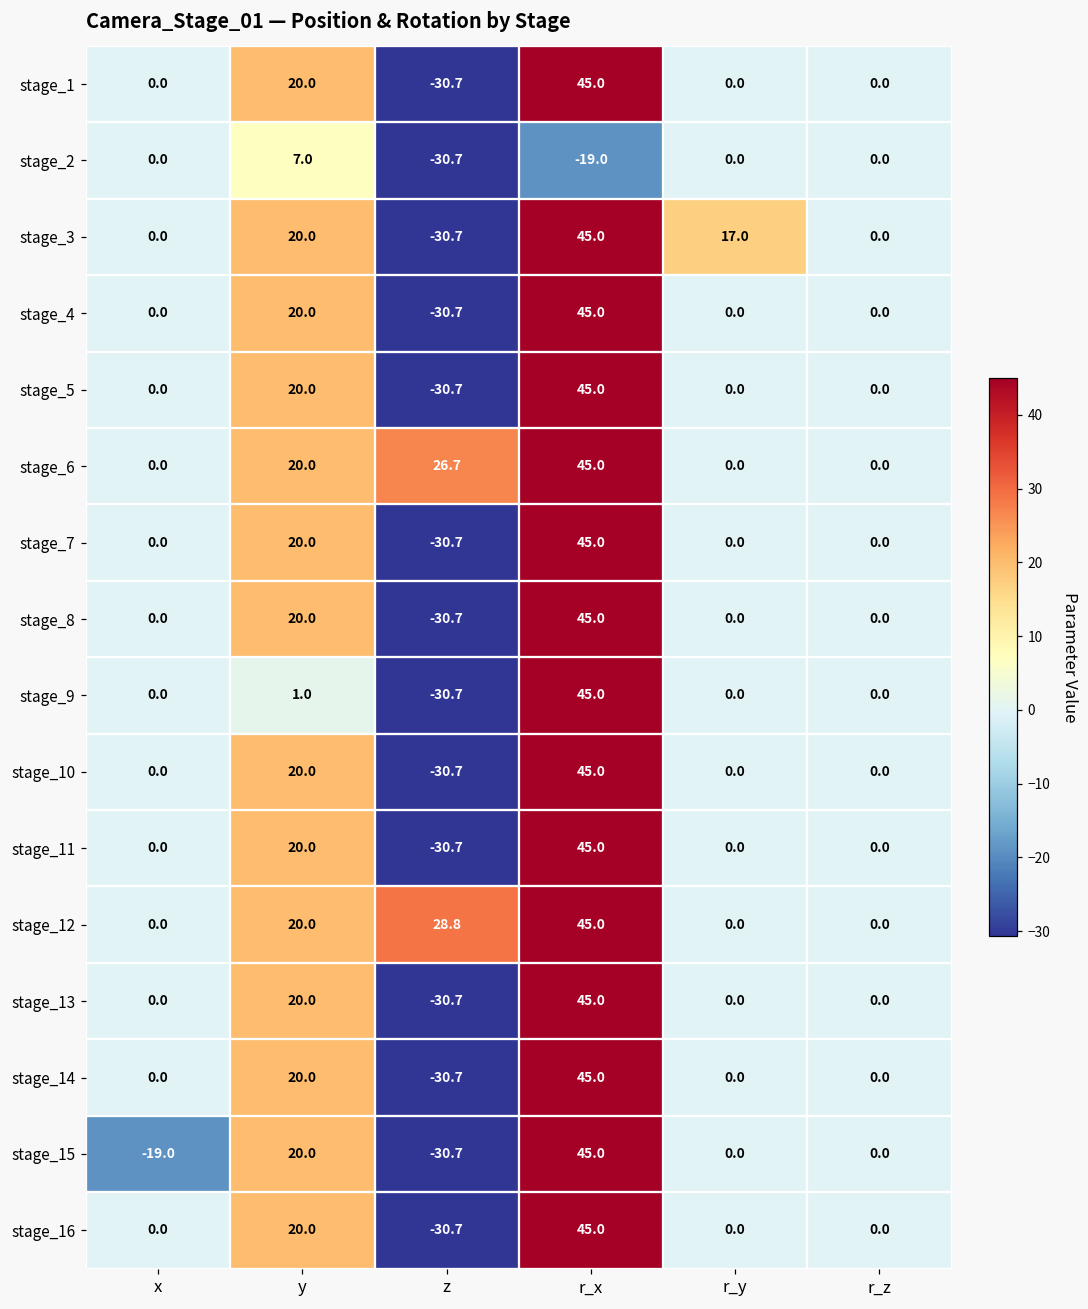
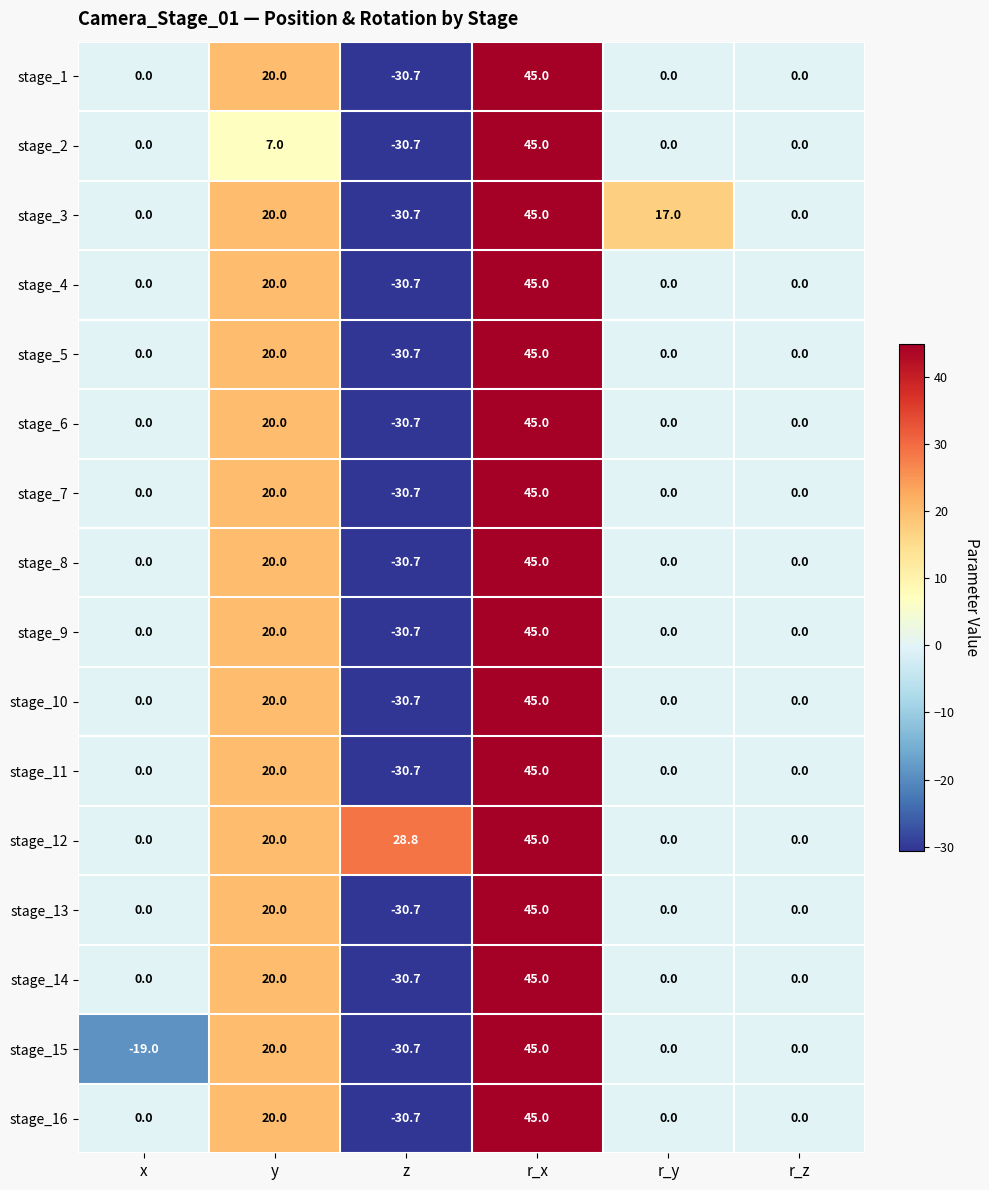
  {
    "stage_1": {
      "x": 0.0,
      "y": 20.0,
      "z": -30.7,
      "r_x": 45.0,
      "r_y": 0.0,
      "r_z": 0.0
    },
    "stage_2": {
      "x": 0.0,
      "y": 7.0,
      "z": -30.7,
-     "r_x": -19.0,
+     "r_x": 45.0,
      "r_y": 0.0,
      "r_z": 0.0
    },
    "stage_3": {
      "x": 0.0,
      "y": 20.0,
      "z": -30.7,
      "r_x": 45.0,
      "r_y": 17.0,
      "r_z": 0.0
    },
    "stage_4": {
      "x": 0.0,
      "y": 20.0,
      "z": -30.7,
      "r_x": 45.0,
      "r_y": 0.0,
      "r_z": 0.0
    },
    "stage_5": {
      "x": 0.0,
      "y": 20.0,
      "z": -30.7,
      "r_x": 45.0,
      "r_y": 0.0,
      "r_z": 0.0
    },
    "stage_6": {
      "x": 0.0,
      "y": 20.0,
-     "z": 26.7,
+     "z": -30.7,
      "r_x": 45.0,
      "r_y": 0.0,
      "r_z": 0.0
    },
    "stage_7": {
      "x": 0.0,
      "y": 20.0,
      "z": -30.7,
      "r_x": 45.0,
      "r_y": 0.0,
      "r_z": 0.0
    },
    "stage_8": {
      "x": 0.0,
      "y": 20.0,
      "z": -30.7,
      "r_x": 45.0,
      "r_y": 0.0,
      "r_z": 0.0
    },
    "stage_9": {
      "x": 0.0,
-     "y": 1.0,
+     "y": 20.0,
      "z": -30.7,
      "r_x": 45.0,
      "r_y": 0.0,
      "r_z": 0.0
    },
    "stage_10": {
      "x": 0.0,
      "y": 20.0,
      "z": -30.7,
      "r_x": 45.0,
      "r_y": 0.0,
      "r_z": 0.0
    },
    "stage_11": {
      "x": 0.0,
      "y": 20.0,
      "z": -30.7,
      "r_x": 45.0,
      "r_y": 0.0,
      "r_z": 0.0
    },
    "stage_12": {
      "x": 0.0,
      "y": 20.0,
      "z": 28.8,
      "r_x": 45.0,
      "r_y": 0.0,
      "r_z": 0.0
    },
    "stage_13": {
      "x": 0.0,
      "y": 20.0,
      "z": -30.7,
      "r_x": 45.0,
      "r_y": 0.0,
      "r_z": 0.0
    },
    "stage_14": {
      "x": 0.0,
      "y": 20.0,
      "z": -30.7,
      "r_x": 45.0,
      "r_y": 0.0,
      "r_z": 0.0
    },
    "stage_15": {
      "x": -19.0,
      "y": 20.0,
      "z": -30.7,
      "r_x": 45.0,
      "r_y": 0.0,
      "r_z": 0.0
    },
    "stage_16": {
      "x": 0.0,
      "y": 20.0,
      "z": -30.7,
      "r_x": 45.0,
      "r_y": 0.0,
      "r_z": 0.0
    }
  }
